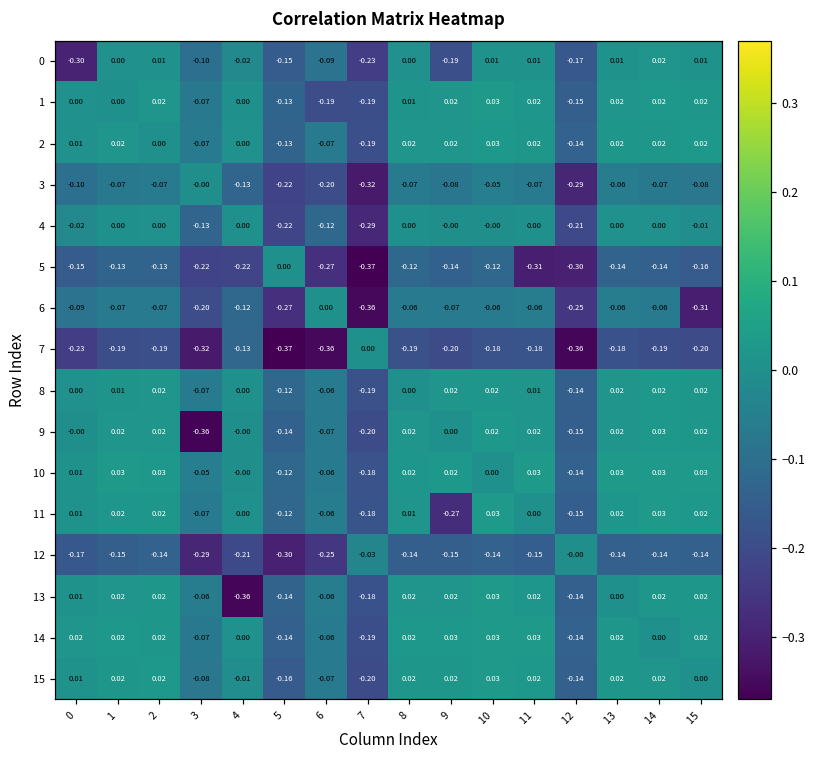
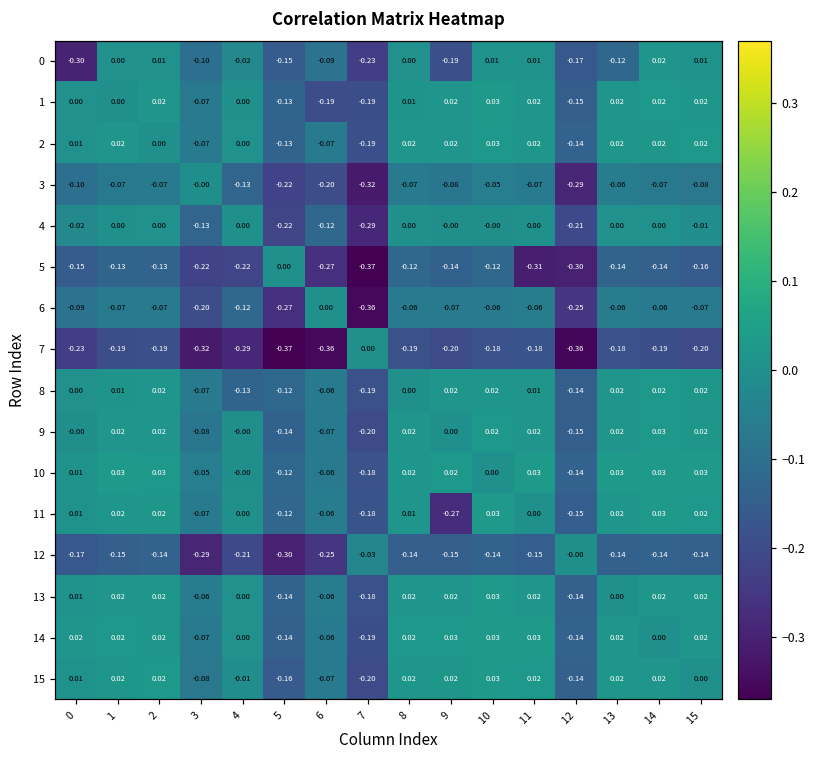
  {
    "0": {
      "0": -0.30,
      "1": 0.00,
      "2": 0.01,
      "3": -0.10,
      "4": -0.02,
      "5": -0.15,
      "6": -0.09,
      "7": -0.23,
      "8": 0.00,
      "9": -0.19,
      "10": 0.01,
      "11": 0.01,
      "12": -0.17,
-     "13": 0.01,
+     "13": -0.12,
      "14": 0.02,
      "15": 0.01
    },
    "6": {
      "0": -0.09,
      "1": -0.07,
      "2": -0.07,
      "3": -0.20,
      "4": -0.12,
      "5": -0.27,
      "6": 0.00,
      "7": -0.36,
      "8": -0.06,
      "9": -0.07,
      "10": -0.06,
      "11": -0.06,
      "12": -0.25,
      "13": -0.06,
      "14": -0.06,
-     "15": -0.31
+     "15": -0.07
    },
    "7": {
      "0": -0.23,
      "1": -0.19,
      "2": -0.19,
      "3": -0.32,
-     "4": -0.13,
+     "4": -0.29,
      "5": -0.37,
      "6": -0.36,
      "7": 0.00,
      "8": -0.19,
      "9": -0.20,
      "10": -0.18,
      "11": -0.18,
      "12": -0.36,
      "13": -0.18,
      "14": -0.19,
      "15": -0.20
    },
    "8": {
      "0": 0.00,
      "1": 0.01,
      "2": 0.02,
      "3": -0.07,
-     "4": 0.00,
+     "4": -0.13,
      "5": -0.12,
      "6": -0.06,
      "7": -0.19,
      "8": 0.00,
      "9": 0.02,
      "10": 0.02,
      "11": 0.01,
      "12": -0.14,
      "13": 0.02,
      "14": 0.02,
      "15": 0.02
    },
    "9": {
      "0": -0.00,
      "1": 0.02,
      "2": 0.02,
-     "3": -0.36,
+     "3": -0.08,
      "4": -0.00,
      "5": -0.14,
      "6": -0.07,
      "7": -0.20,
      "8": 0.02,
      "9": 0.00,
      "10": 0.02,
      "11": 0.02,
      "12": -0.15,
      "13": 0.02,
      "14": 0.03,
      "15": 0.02
    },
    "13": {
      "0": 0.01,
      "1": 0.02,
      "2": 0.02,
      "3": -0.06,
-     "4": -0.36,
+     "4": 0.00,
      "5": -0.14,
      "6": -0.06,
      "7": -0.18,
      "8": 0.02,
      "9": 0.02,
      "10": 0.03,
      "11": 0.02,
      "12": -0.14,
      "13": 0.00,
      "14": 0.02,
      "15": 0.02
    }
  }
